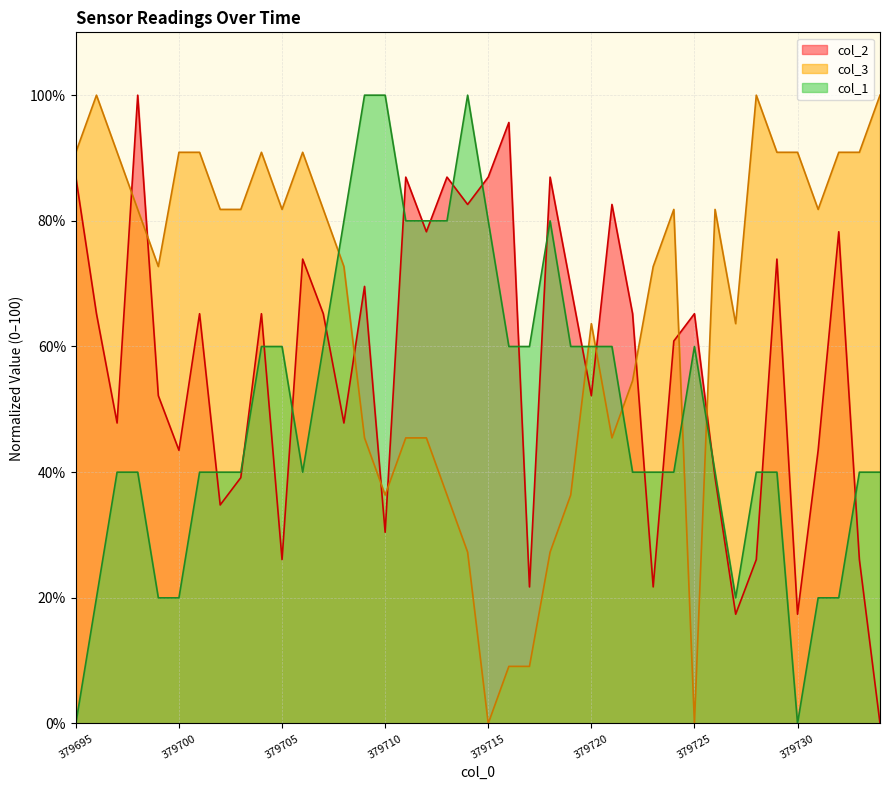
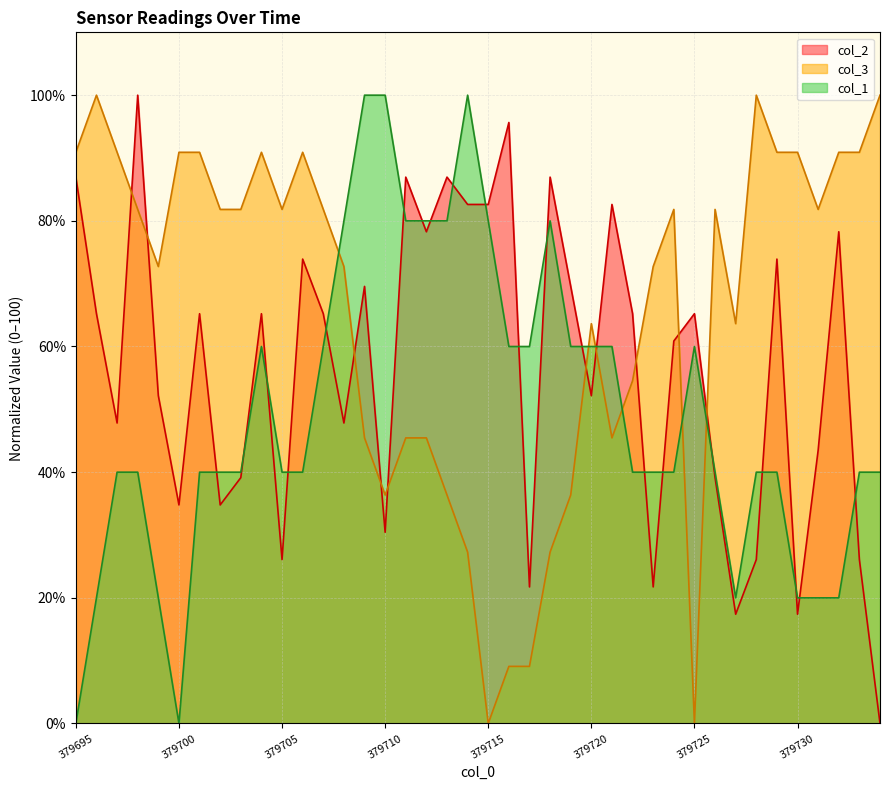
  {
    "col_2": {
      "379695": "87%",
-     "379700": "43%",
+     "379700": "35%",
      "379705": "26%",
      "379710": "30%",
-     "379715": "87%",
+     "379715": "83%",
      "379720": "52%",
      "379725": "65%",
      "379730": "17%"
    },
    "col_3": {
      "379695": "91%",
      "379700": "91%",
      "379705": "82%",
      "379710": "36%",
      "379715": "0%",
      "379720": "64%",
      "379725": "0%",
      "379730": "91%"
    },
    "col_1": {
      "379695": "0%",
-     "379700": "20%",
-     "379705": "60%",
+     "379700": "0%",
+     "379705": "40%",
      "379710": "100%",
      "379715": "80%",
      "379720": "60%",
      "379725": "60%",
-     "379730": "0%"
+     "379730": "20%"
    }
  }
